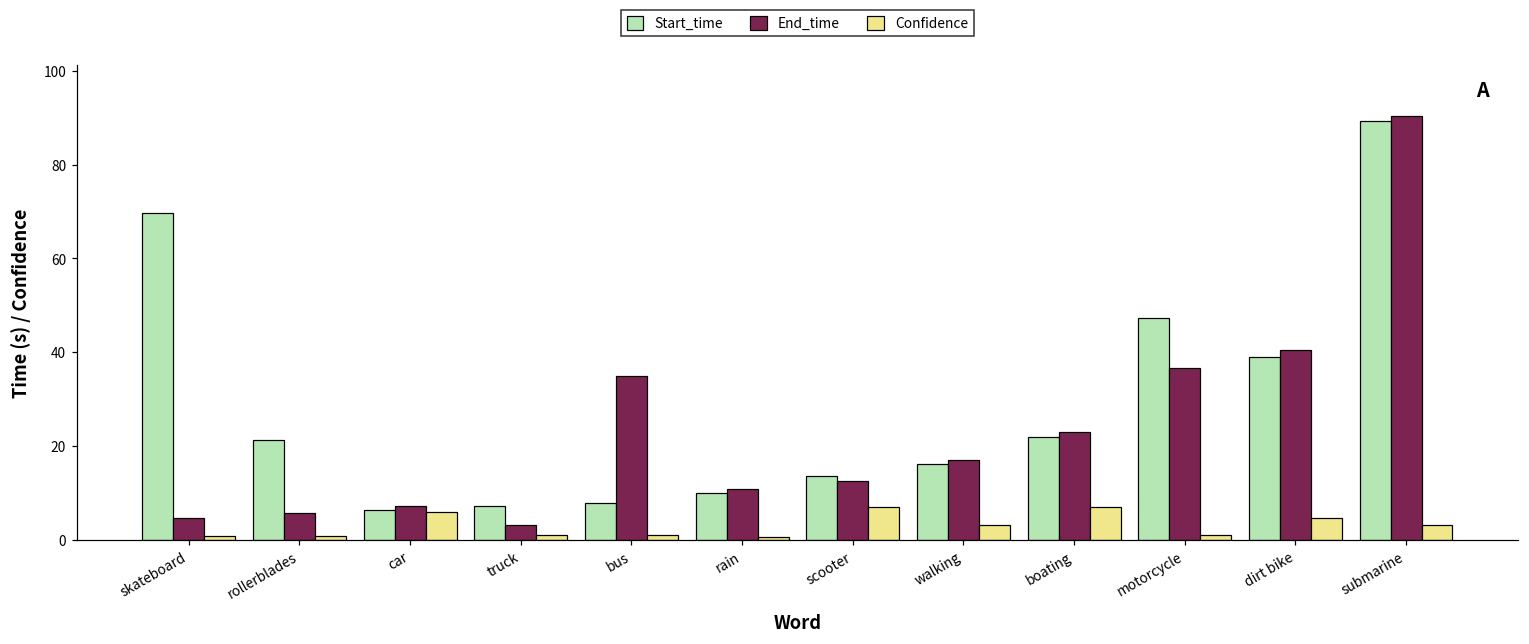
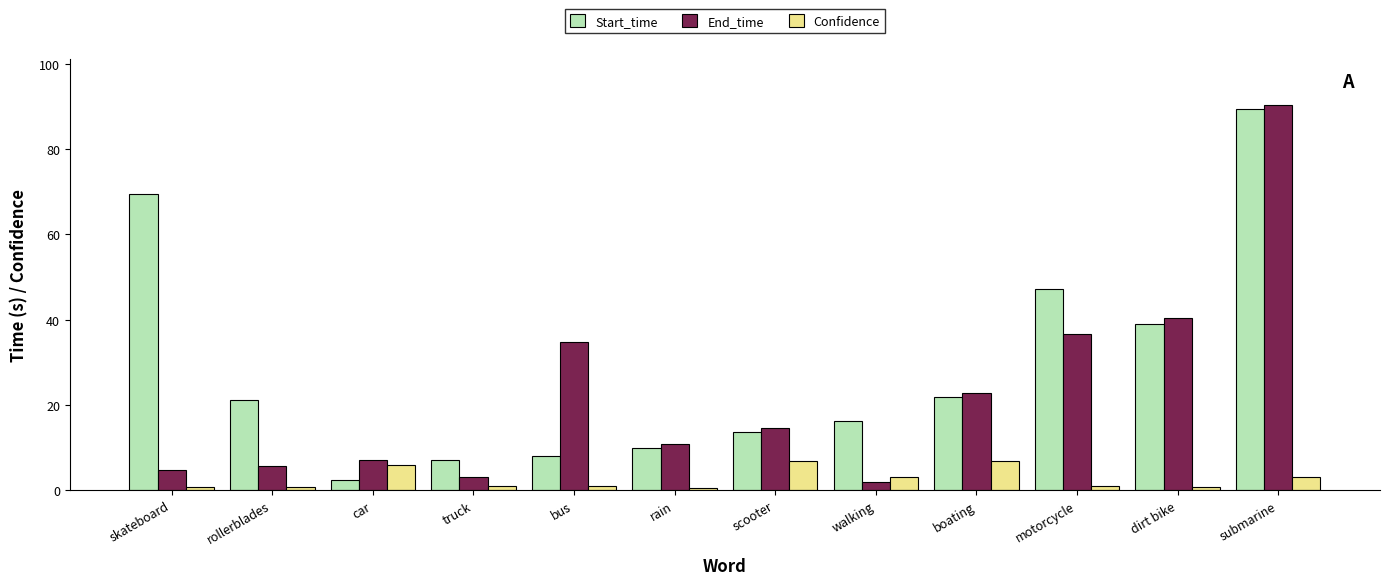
  {
    "Start_time": {
      "skateboard": 70,
      "rollerblades": 21,
-     "car": 6,
+     "car": 2,
      "truck": 7,
      "bus": 8,
      "rain": 10,
      "scooter": 14,
      "walking": 16,
      "boating": 22,
      "motorcycle": 47,
      "dirt bike": 39,
      "submarine": 89
    },
    "End_time": {
      "skateboard": 5,
      "rollerblades": 6,
      "car": 7,
      "truck": 3,
      "bus": 35,
      "rain": 11,
-     "scooter": 12,
-     "walking": 17,
+     "scooter": 15,
+     "walking": 2,
      "boating": 23,
      "motorcycle": 37,
      "dirt bike": 41,
      "submarine": 90
    },
    "Confidence": {
      "skateboard": 1,
      "rollerblades": 1,
      "car": 6,
      "truck": 1,
      "bus": 1,
      "scooter": 7,
      "walking": 3,
      "boating": 7,
      "motorcycle": 1,
-     "dirt bike": 5,
+     "dirt bike": 1,
      "submarine": 3
    }
  }
